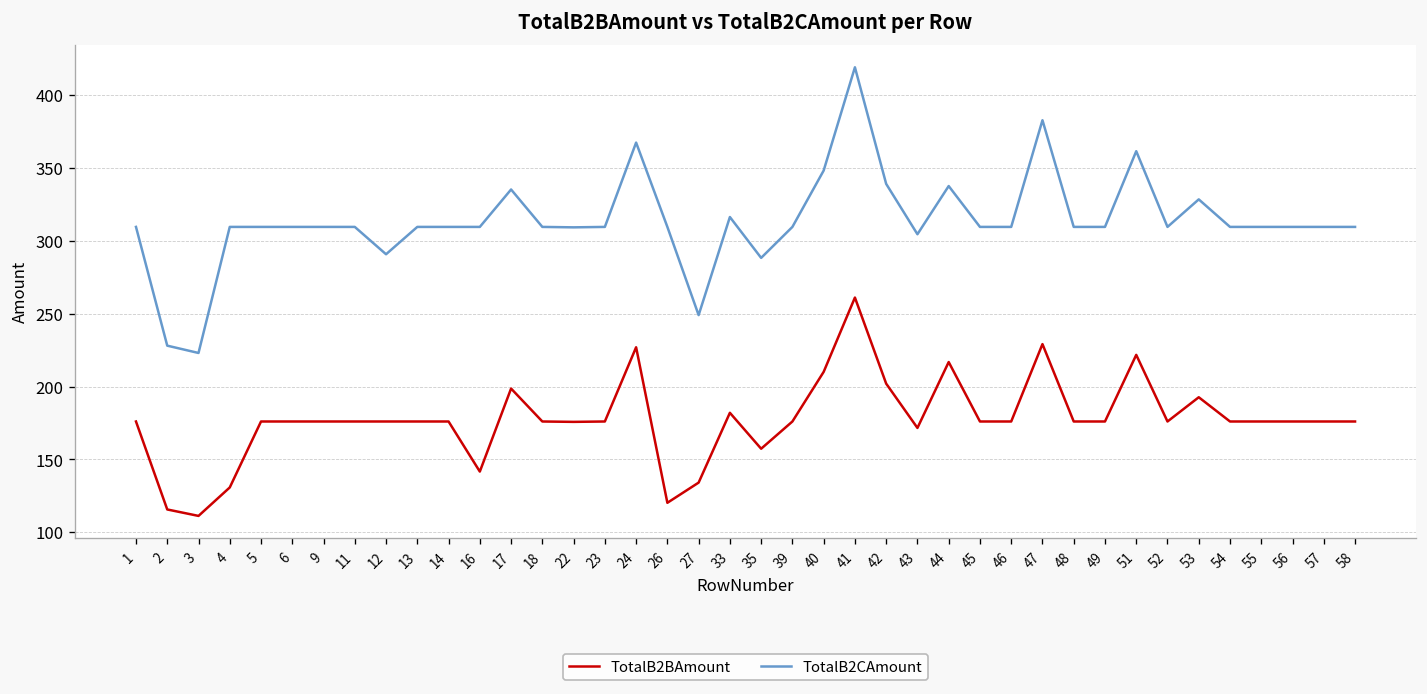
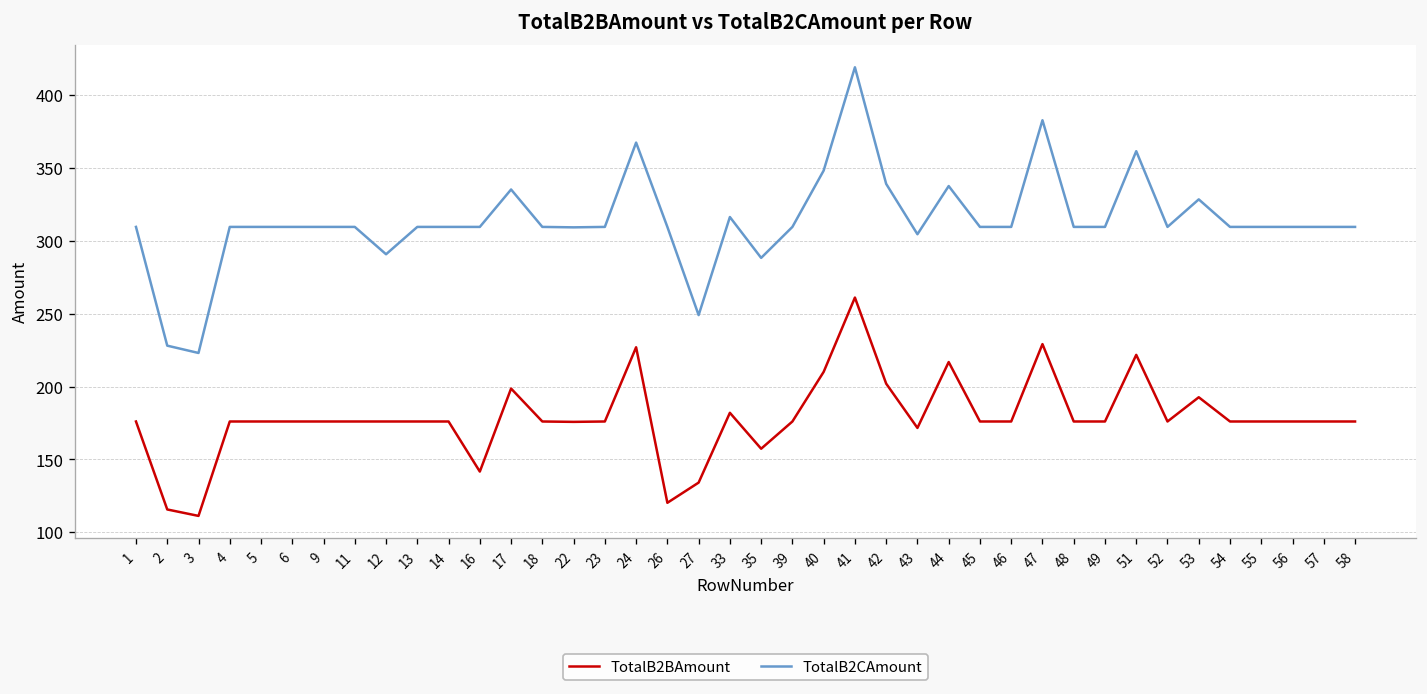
  {
    "TotalB2BAmount": {
      "1": 176,
      "2": 116,
      "3": 111,
-     "4": 131,
+     "4": 176,
      "5": 176,
      "6": 176,
      "9": 176,
      "11": 176,
      "12": 176,
      "13": 176,
      "14": 176,
      "16": 142,
      "17": 199,
      "18": 176,
      "22": 176,
      "23": 176,
      "24": 227,
      "26": 120,
      "27": 134,
      "33": 182,
      "35": 157,
      "39": 176,
      "40": 210,
      "41": 261,
      "42": 202,
      "43": 172,
      "44": 217,
      "45": 176,
      "46": 176,
      "47": 229,
      "48": 176,
      "49": 176,
      "51": 222,
      "52": 176,
      "53": 193,
      "54": 176,
      "55": 176,
      "56": 176,
      "57": 176,
      "58": 176
    },
    "TotalB2CAmount": {
      "1": 309,
      "2": 228,
      "3": 223,
      "4": 309,
      "5": 309,
      "6": 309,
      "9": 309,
      "11": 309,
      "12": 291,
      "13": 309,
      "14": 309,
      "16": 309,
      "17": 335,
      "18": 309,
      "22": 309,
      "23": 309,
      "24": 367,
      "26": 309,
      "27": 249,
      "33": 316,
      "35": 288,
      "39": 309,
      "40": 348,
      "41": 419,
      "42": 339,
      "43": 304,
      "44": 337,
      "45": 309,
      "46": 309,
      "47": 383,
      "48": 309,
      "49": 309,
      "51": 361,
      "52": 309,
      "53": 328,
      "54": 309,
      "55": 309,
      "56": 309,
      "57": 309,
      "58": 309
    }
  }
